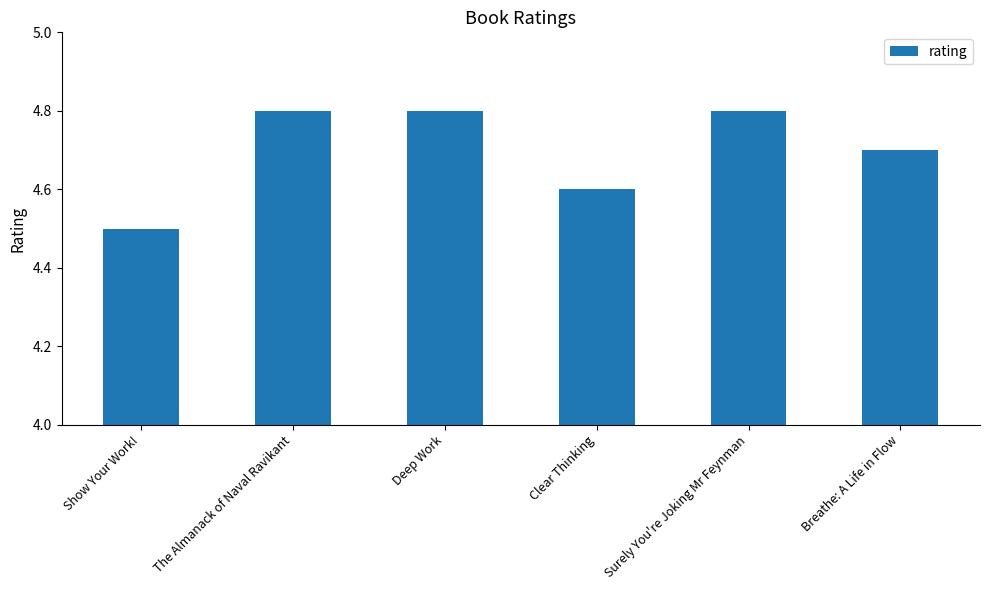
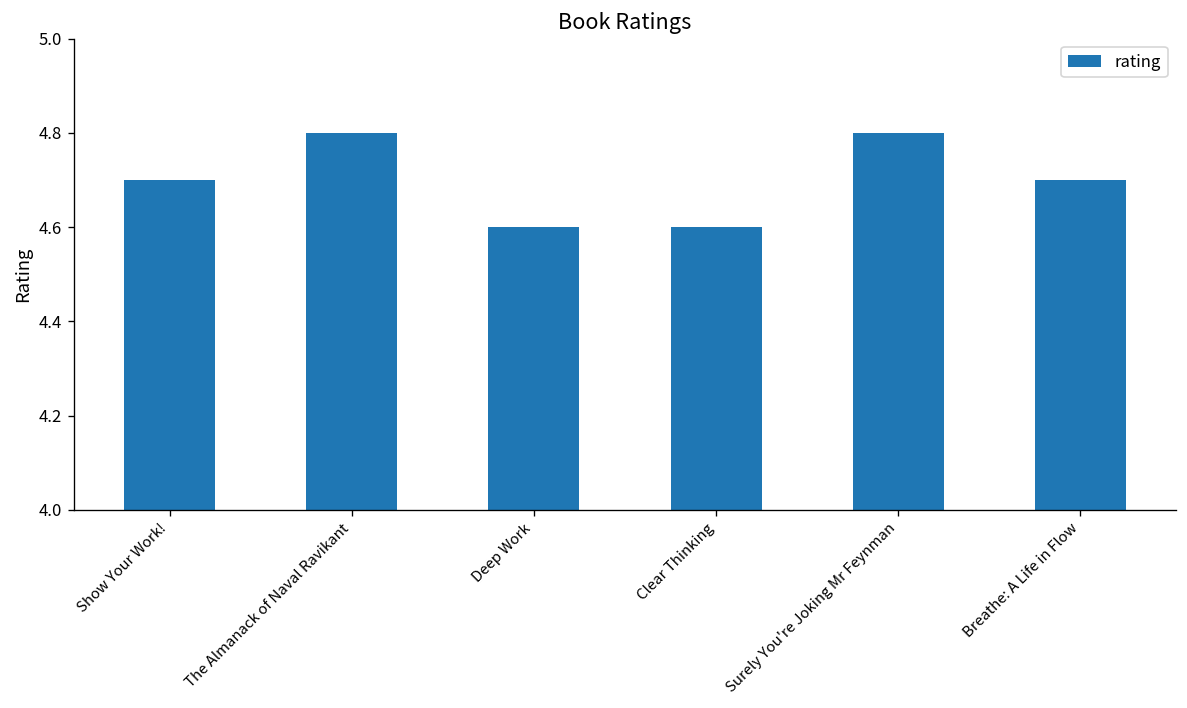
  {
-   "Show Your Work!": 4.5,
+   "Show Your Work!": 4.7,
    "The Almanack of Naval Ravikant": 4.8,
-   "Deep Work": 4.8,
+   "Deep Work": 4.6,
    "Clear Thinking": 4.6,
    "Surely You're Joking Mr Feynman": 4.8,
    "Breathe: A Life in Flow": 4.7
  }
